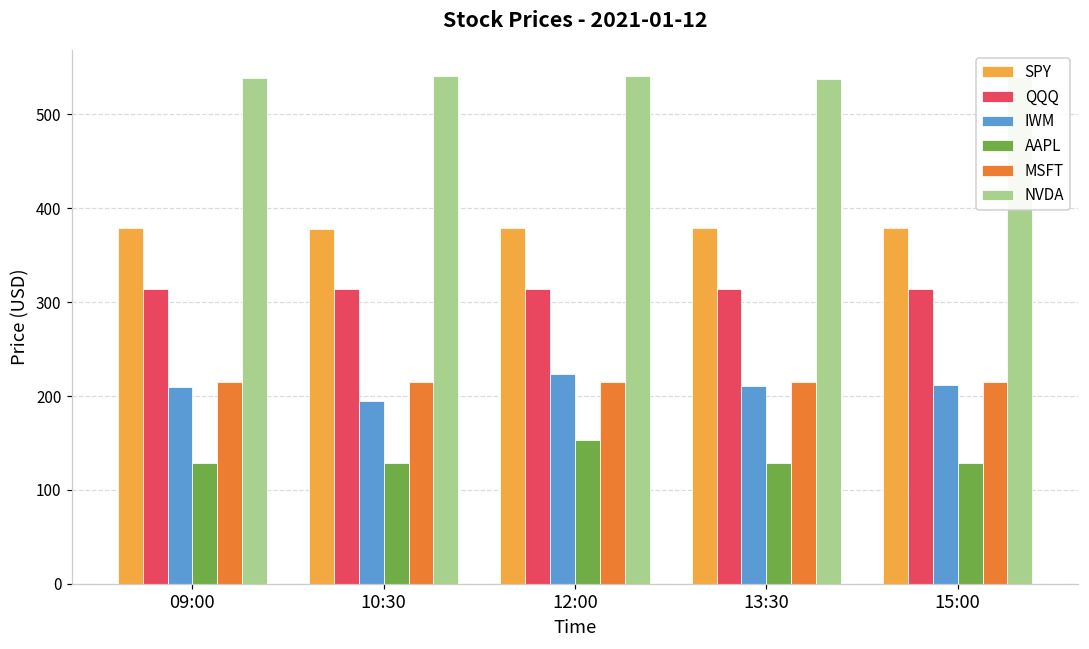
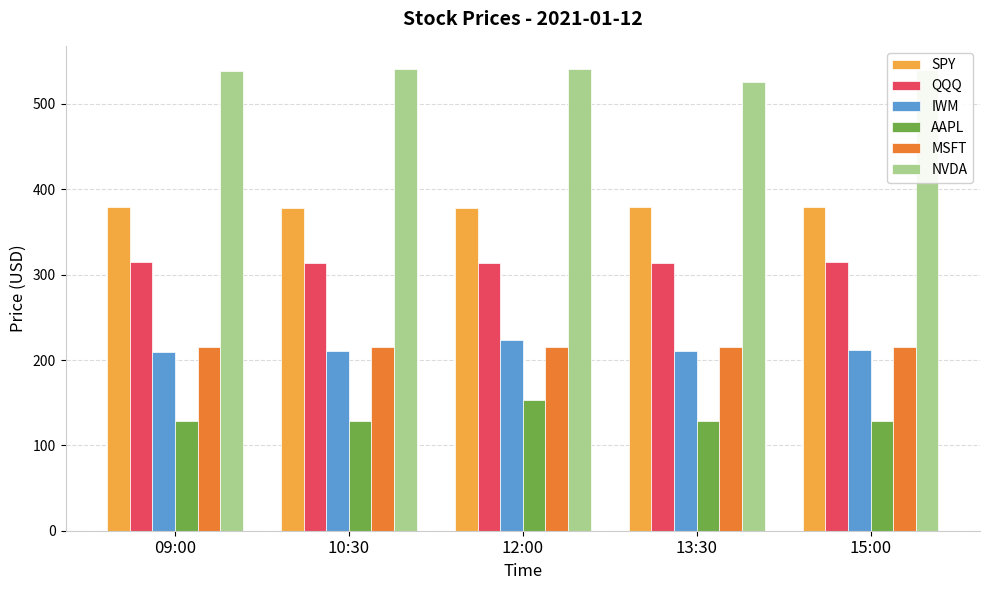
  {
    "QQQ": {
      "09:00": 310,
      "10:30": 310,
      "12:00": 310,
      "13:30": 310,
      "15:00": 310
    },
    "IWM": {
      "09:00": 210,
-     "10:30": 200,
+     "10:30": 210,
      "12:00": 220,
      "13:30": 210,
      "15:00": 210
    },
    "AAPL": {
      "09:00": 130,
      "10:30": 130,
      "12:00": 150,
      "13:30": 130,
      "15:00": 130
    },
    "NVDA": {
      "09:00": 540,
      "10:30": 540,
      "12:00": 540,
-     "13:30": 540
+     "13:30": 530
    }
  }
